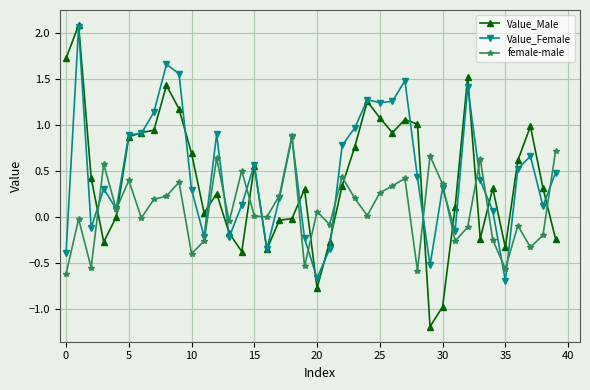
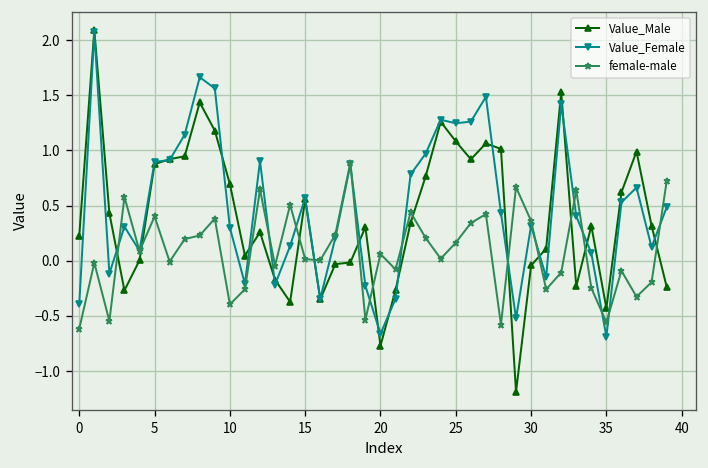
  {
    "Value_Male": {
-     "0": 1.7,
+     "0": 0.2,
      "10": 0.7,
      "20": -0.8,
      "25": 1.1,
-     "30": -1.0,
-     "35": -0.3
+     "30": 0.0,
+     "35": -0.4
    },
    "Value_Female": {
      "0": -0.4,
      "10": 0.3,
      "20": -0.7,
      "25": 1.2,
      "30": 0.3,
      "35": -0.7
    },
    "female-male": {
      "0": -0.6,
      "5": 0.4,
      "10": -0.4,
      "15": 0.0,
      "20": 0.1,
-     "25": 0.3,
+     "25": 0.2,
      "30": 0.4,
      "35": -0.6
    }
  }
